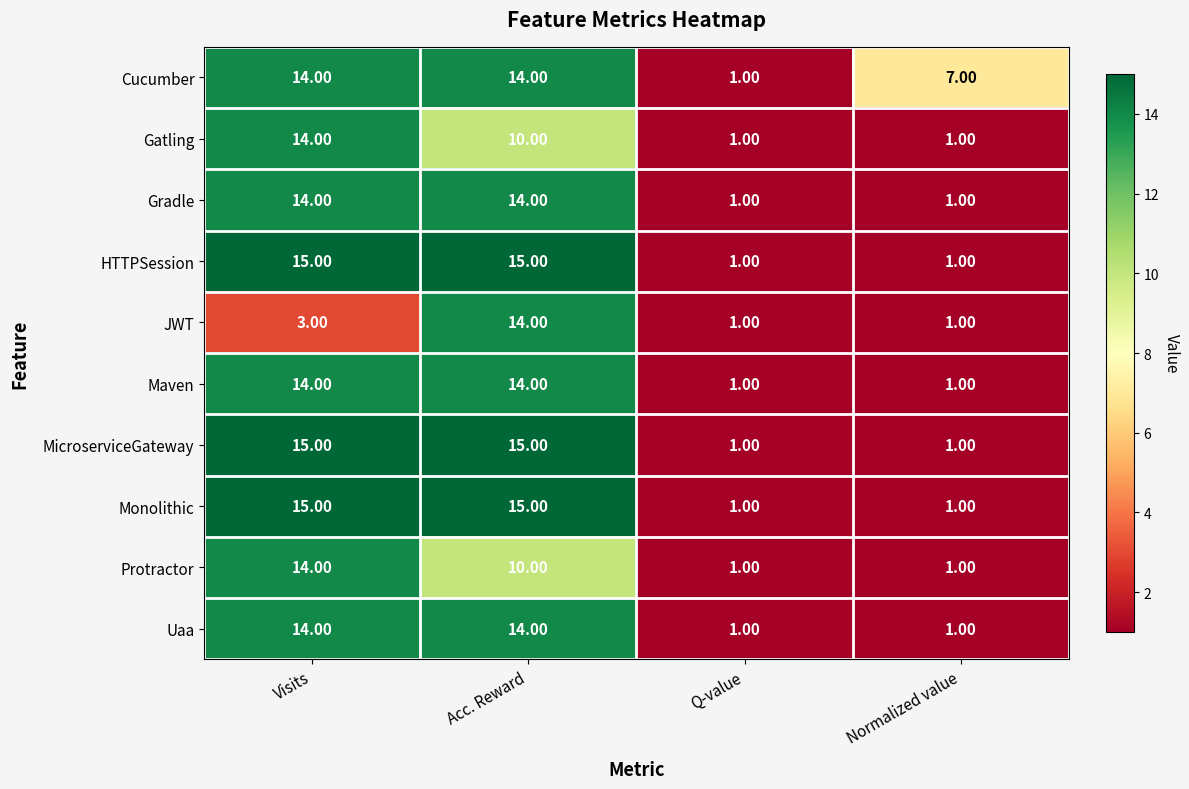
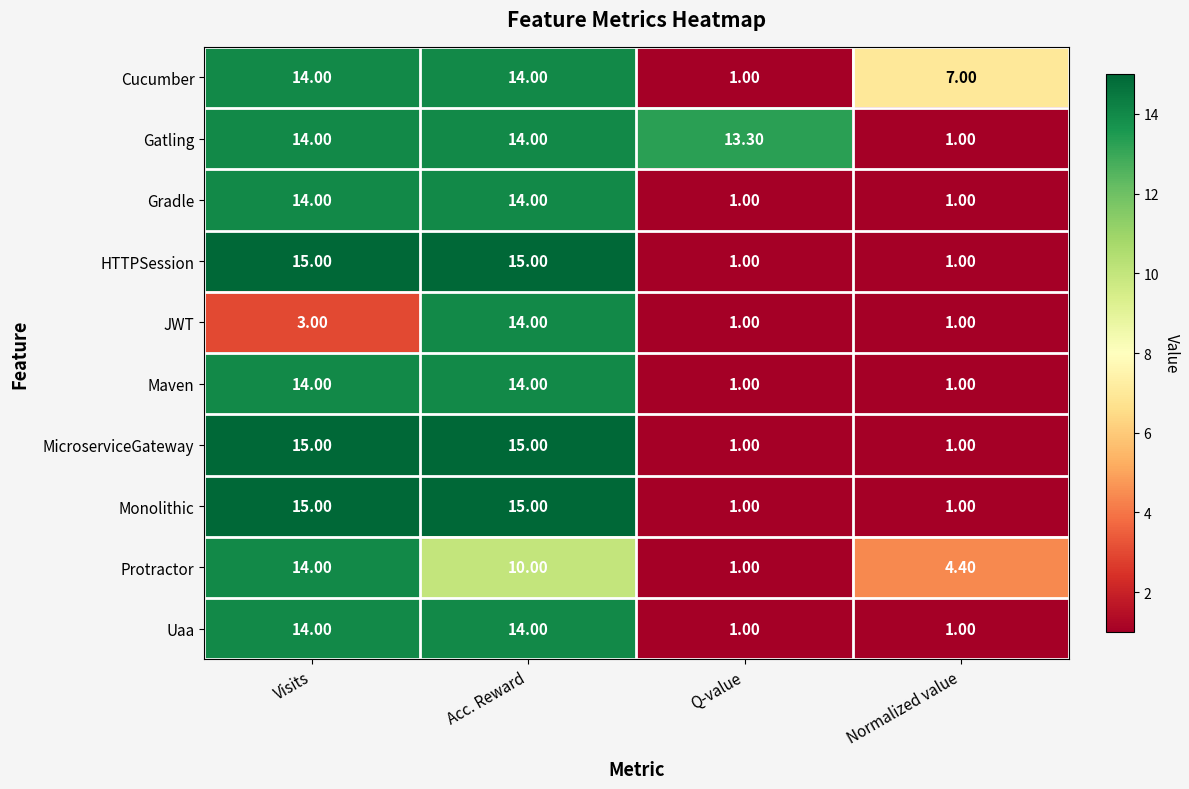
  {
    "Cucumber": {
      "Visits": 14.00,
      "Acc. Reward": 14.00,
      "Q-value": 1.00,
      "Normalized value": 7.00
    },
    "Gatling": {
      "Visits": 14.00,
-     "Acc. Reward": 10.00,
-     "Q-value": 1.00,
+     "Acc. Reward": 14.00,
+     "Q-value": 13.30,
      "Normalized value": 1.00
    },
    "Gradle": {
      "Visits": 14.00,
      "Acc. Reward": 14.00,
      "Q-value": 1.00,
      "Normalized value": 1.00
    },
    "HTTPSession": {
      "Visits": 15.00,
      "Acc. Reward": 15.00,
      "Q-value": 1.00,
      "Normalized value": 1.00
    },
    "JWT": {
      "Visits": 3.00,
      "Acc. Reward": 14.00,
      "Q-value": 1.00,
      "Normalized value": 1.00
    },
    "Maven": {
      "Visits": 14.00,
      "Acc. Reward": 14.00,
      "Q-value": 1.00,
      "Normalized value": 1.00
    },
    "MicroserviceGateway": {
      "Visits": 15.00,
      "Acc. Reward": 15.00,
      "Q-value": 1.00,
      "Normalized value": 1.00
    },
    "Monolithic": {
      "Visits": 15.00,
      "Acc. Reward": 15.00,
      "Q-value": 1.00,
      "Normalized value": 1.00
    },
    "Protractor": {
      "Visits": 14.00,
      "Acc. Reward": 10.00,
      "Q-value": 1.00,
-     "Normalized value": 1.00
+     "Normalized value": 4.40
    },
    "Uaa": {
      "Visits": 14.00,
      "Acc. Reward": 14.00,
      "Q-value": 1.00,
      "Normalized value": 1.00
    }
  }
